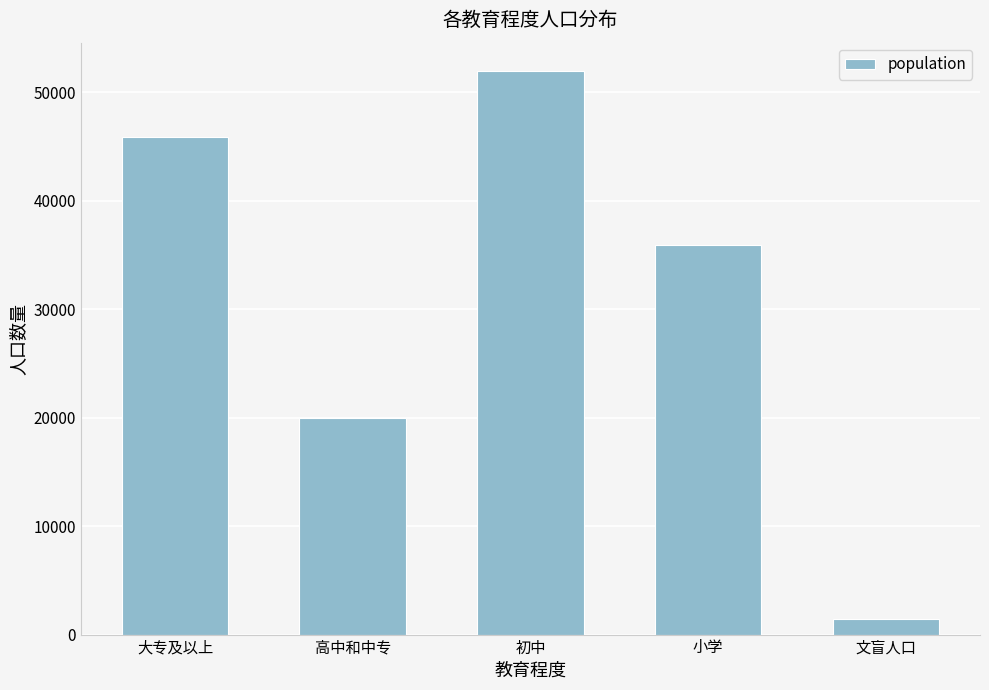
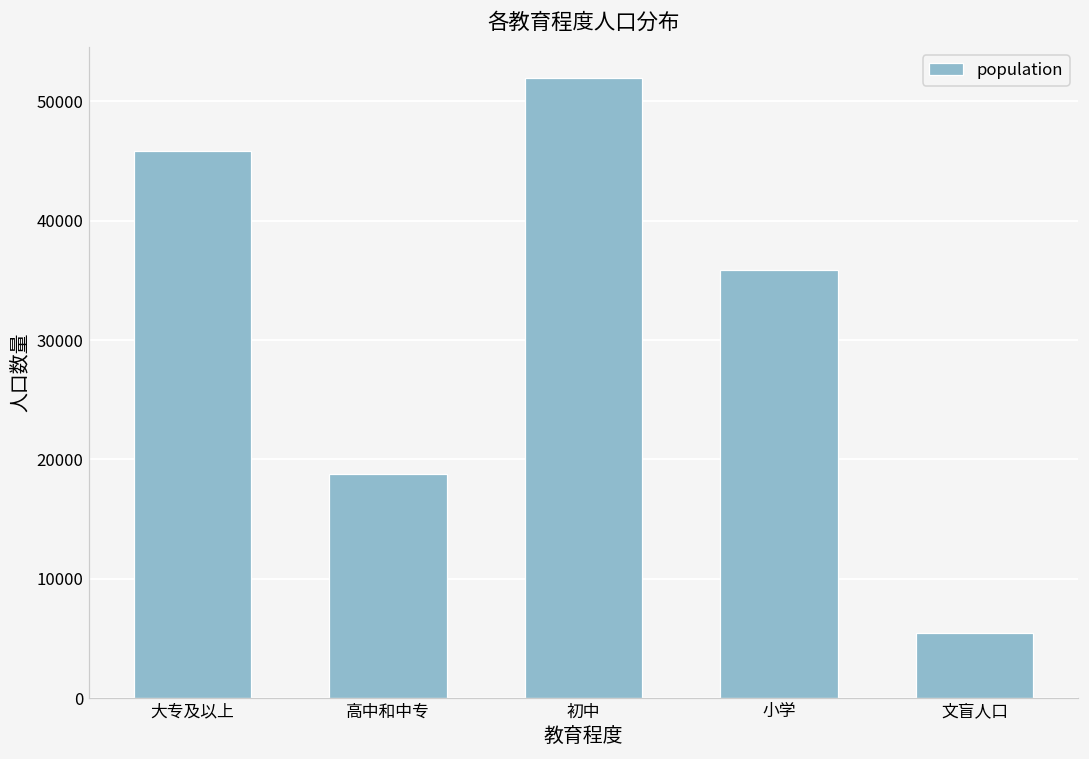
  {
    "大专及以上": 45800,
-   "高中和中专": 20000,
+   "高中和中专": 18800,
    "初中": 52000,
    "小学": 35900,
-   "文盲人口": 1400
+   "文盲人口": 5500
  }
